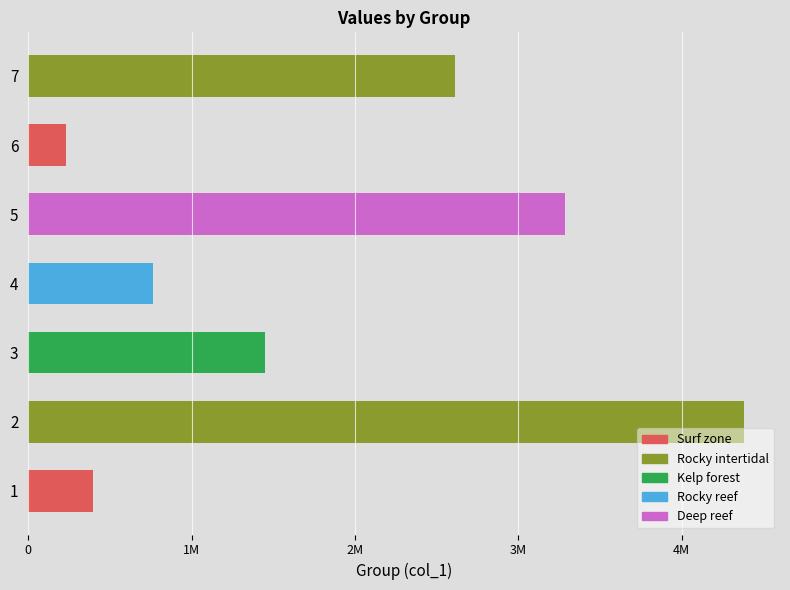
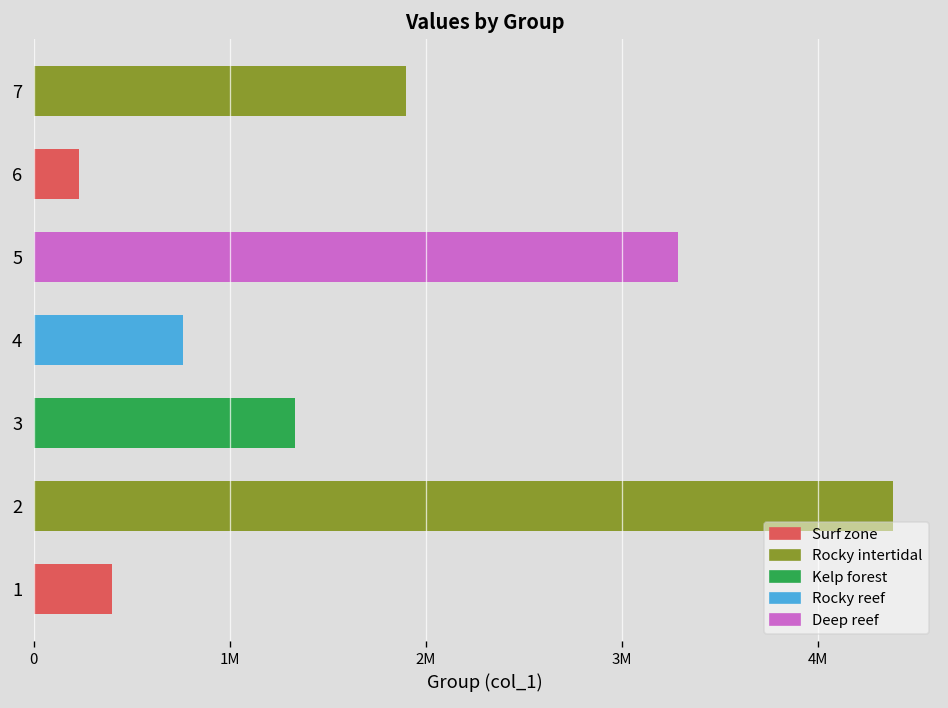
  {
-   "7": 2610000,
+   "7": 1900000,
    "6": 230000,
    "5": 3290000,
    "4": 760000,
-   "3": 1450000,
+   "3": 1330000,
    "2": 4380000,
    "1": 400000
  }
